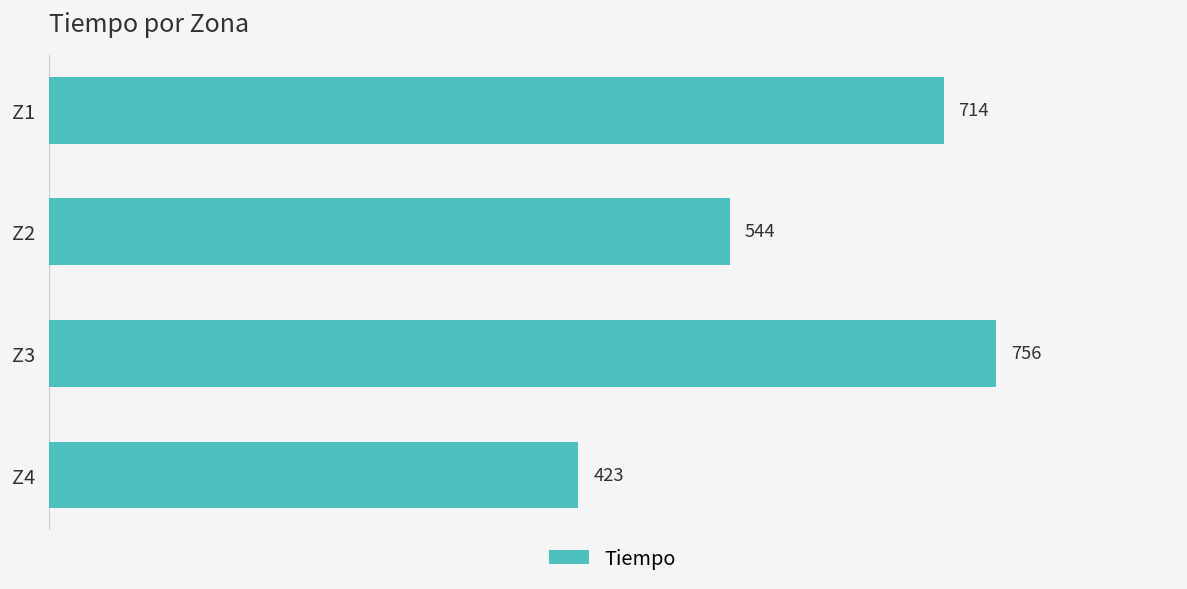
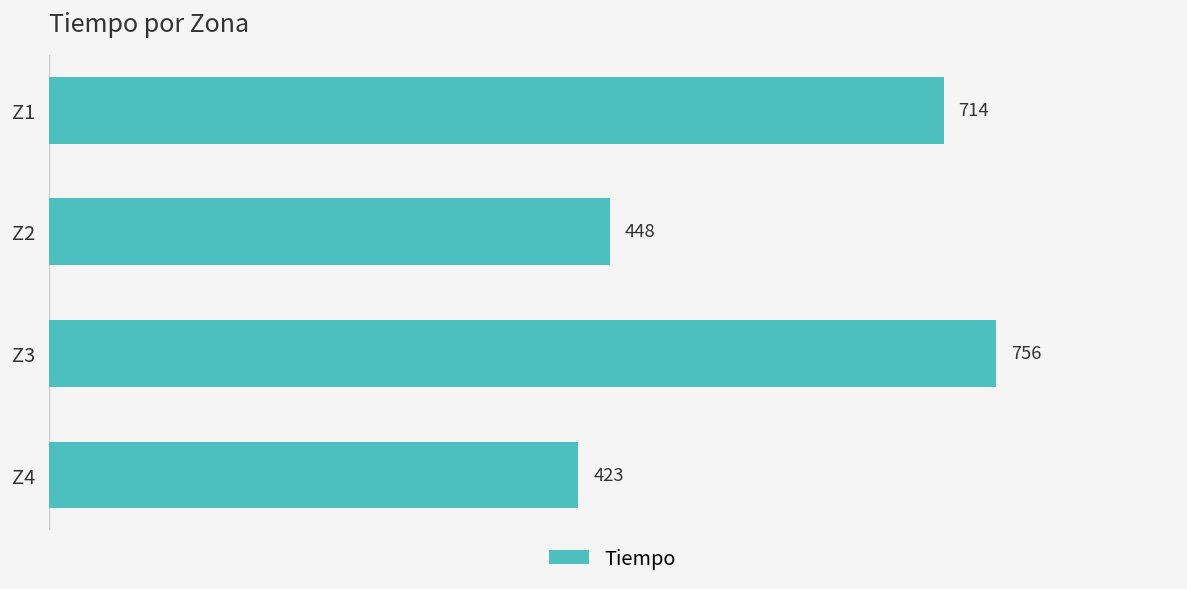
  {
    "Z1": 714,
-   "Z2": 544,
+   "Z2": 448,
    "Z3": 756,
    "Z4": 423
  }
